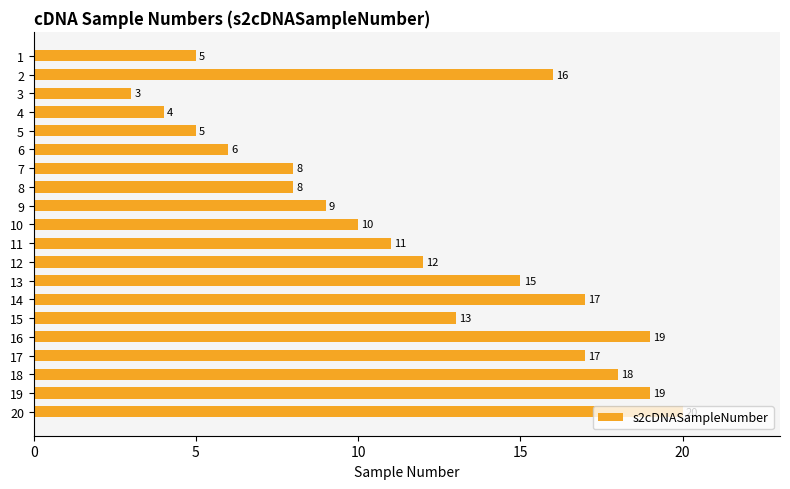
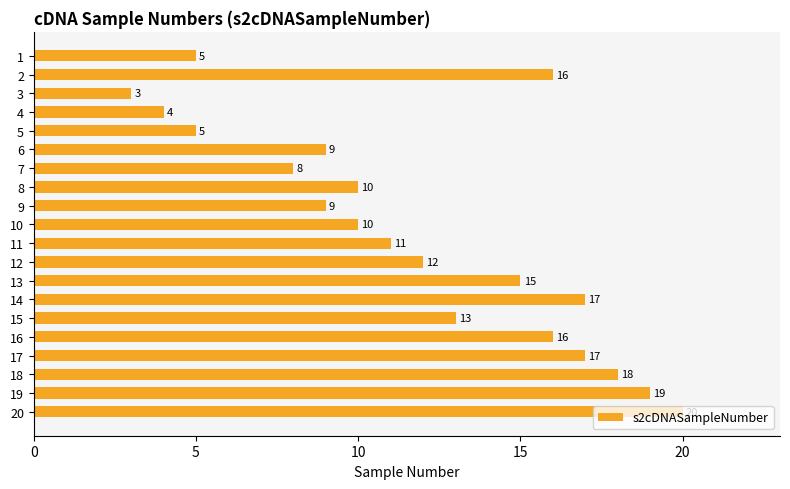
  {
    "1": 5,
    "2": 16,
    "3": 3,
    "4": 4,
    "5": 5,
-   "6": 6,
+   "6": 9,
    "7": 8,
-   "8": 8,
+   "8": 10,
    "9": 9,
    "10": 10,
    "11": 11,
    "12": 12,
    "13": 15,
    "14": 17,
    "15": 13,
-   "16": 19,
+   "16": 16,
    "17": 17,
    "18": 18,
    "19": 19
  }
